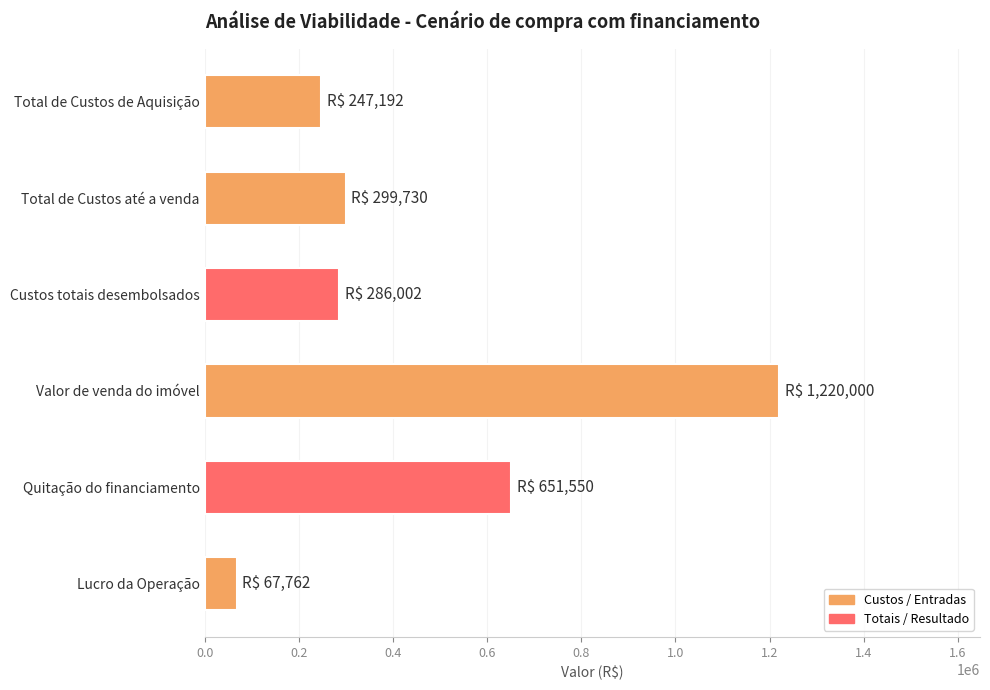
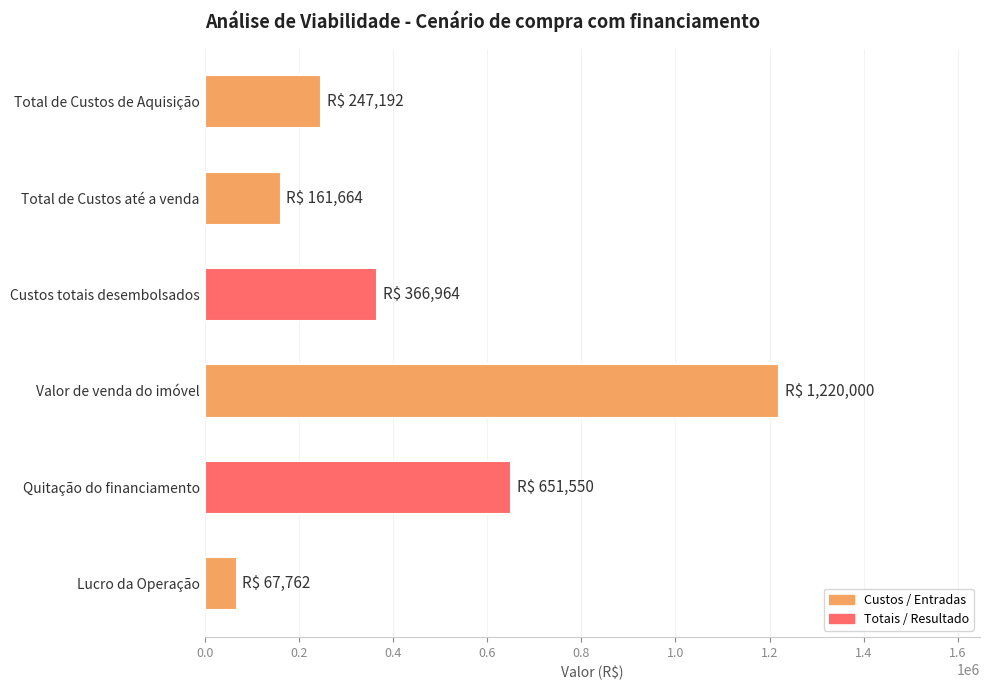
  {
    "Total de Custos de Aquisição": "247,192",
-   "Total de Custos até a venda": "299,730",
-   "Custos totais desembolsados": "286,002",
+   "Total de Custos até a venda": "161,664",
+   "Custos totais desembolsados": "366,964",
    "Valor de venda do imóvel": "1,220,000",
    "Quitação do financiamento": "651,550",
    "Lucro da Operação": "67,762"
  }
